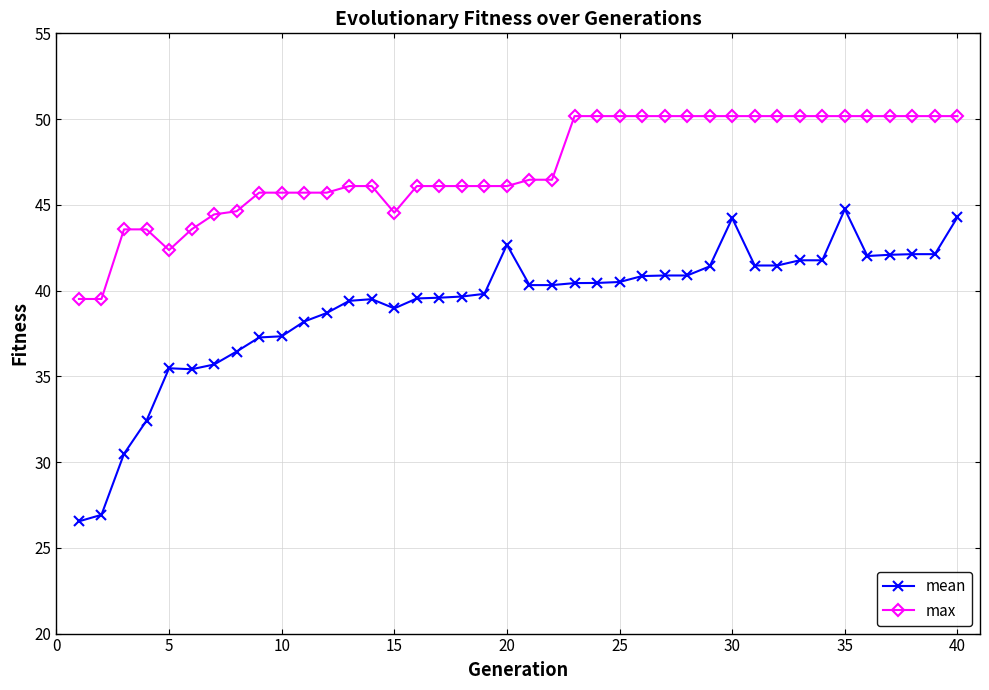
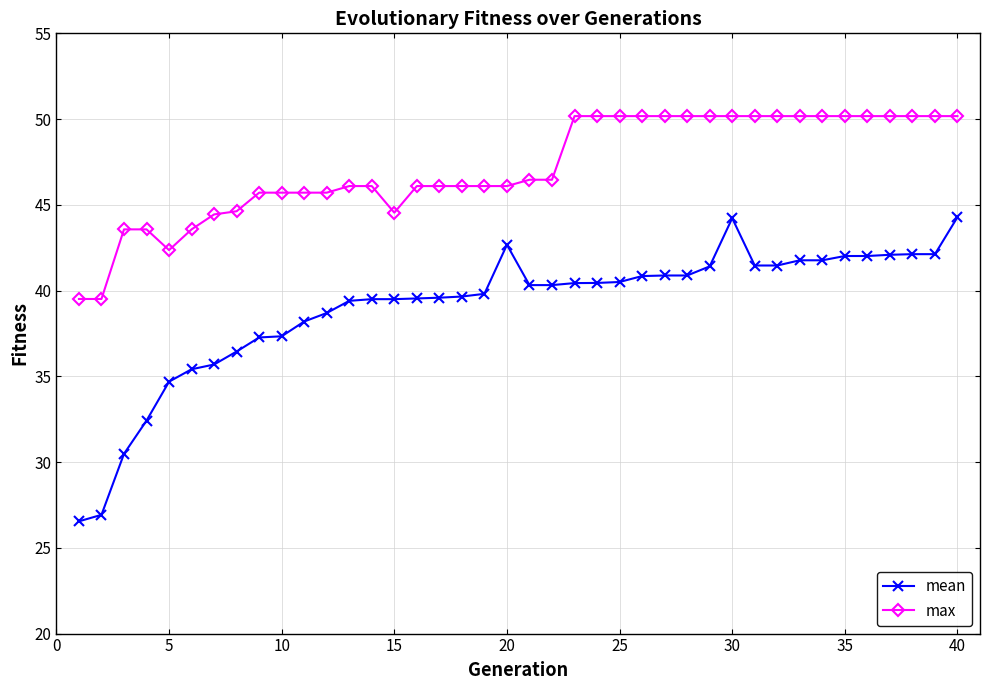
  {
    "mean": {
-     "5": 35.5,
+     "5": 34.7,
      "10": 37.3,
-     "15": 39.0,
+     "15": 39.5,
      "20": 42.7,
      "25": 40.5,
      "30": 44.2,
-     "35": 44.7,
+     "35": 42.0,
      "40": 44.3
    },
    "max": {
      "5": 42.4,
      "10": 45.7,
      "15": 44.5,
      "20": 46.1,
      "25": 50.2,
      "30": 50.2,
      "35": 50.2,
      "40": 50.2
    }
  }
